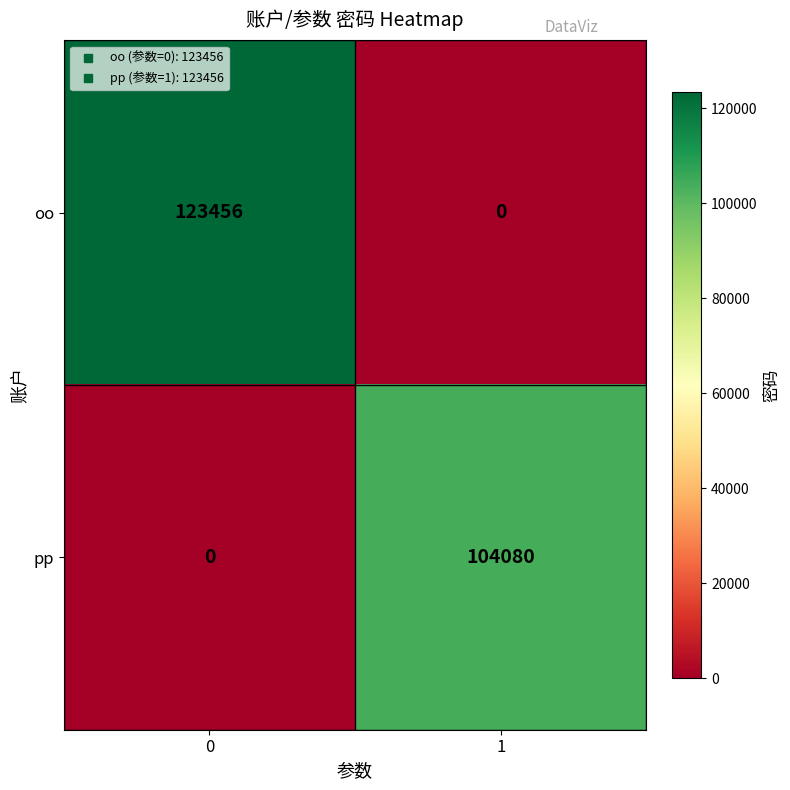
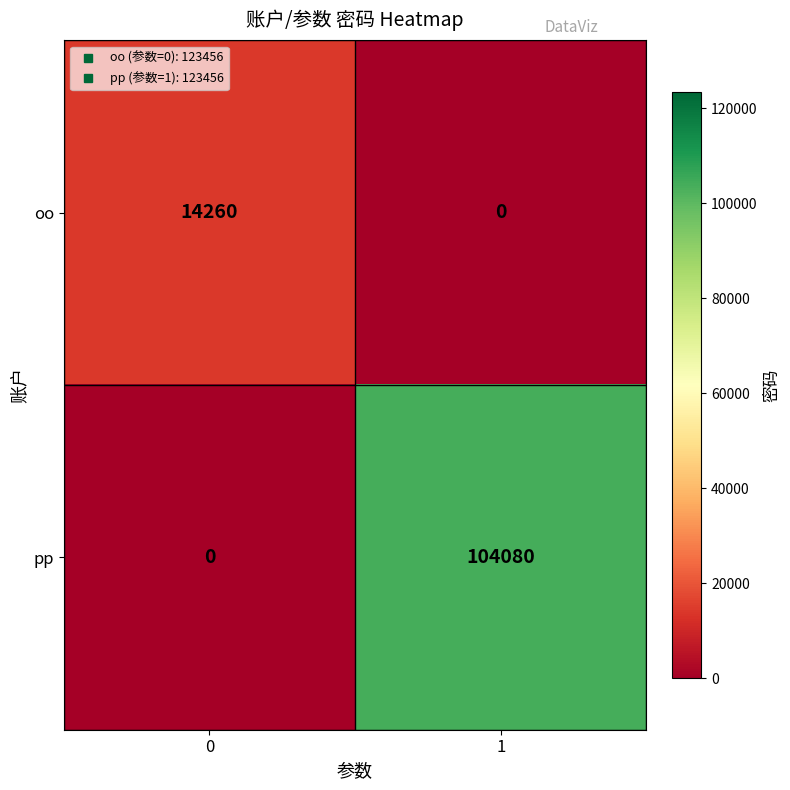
  {
    "oo": {
-     "0": 123456,
+     "0": 14260,
      "1": 0
    },
    "pp": {
      "0": 0,
      "1": 104080
    }
  }
